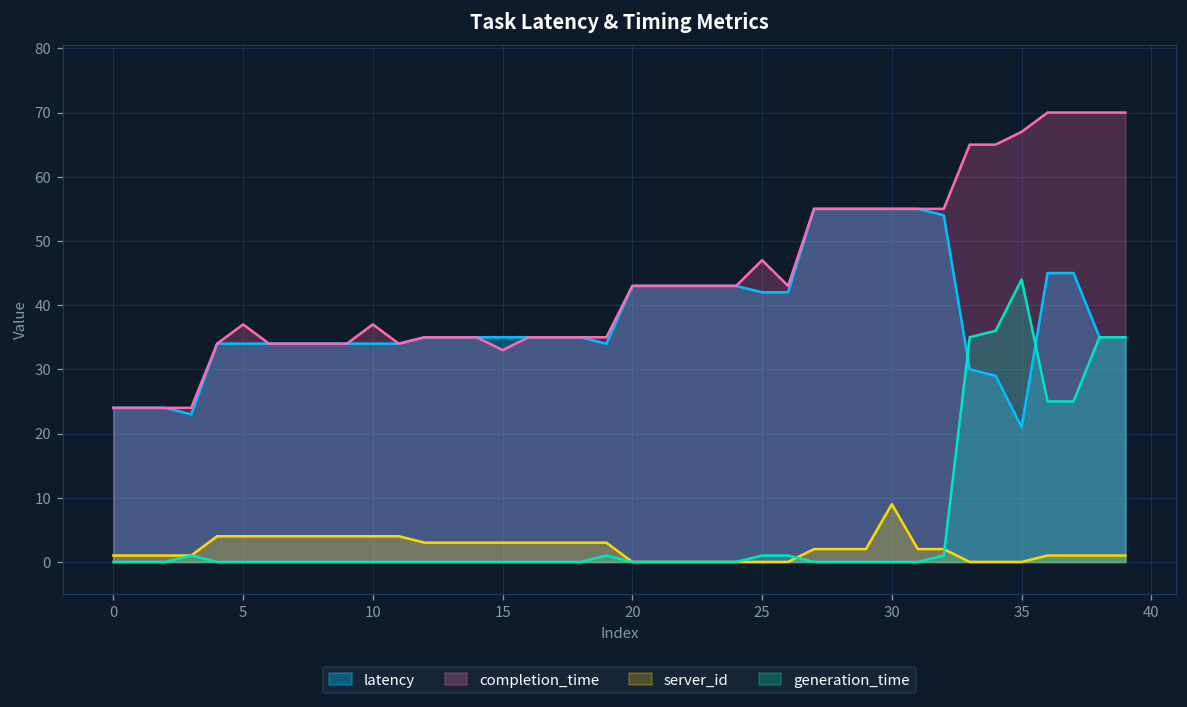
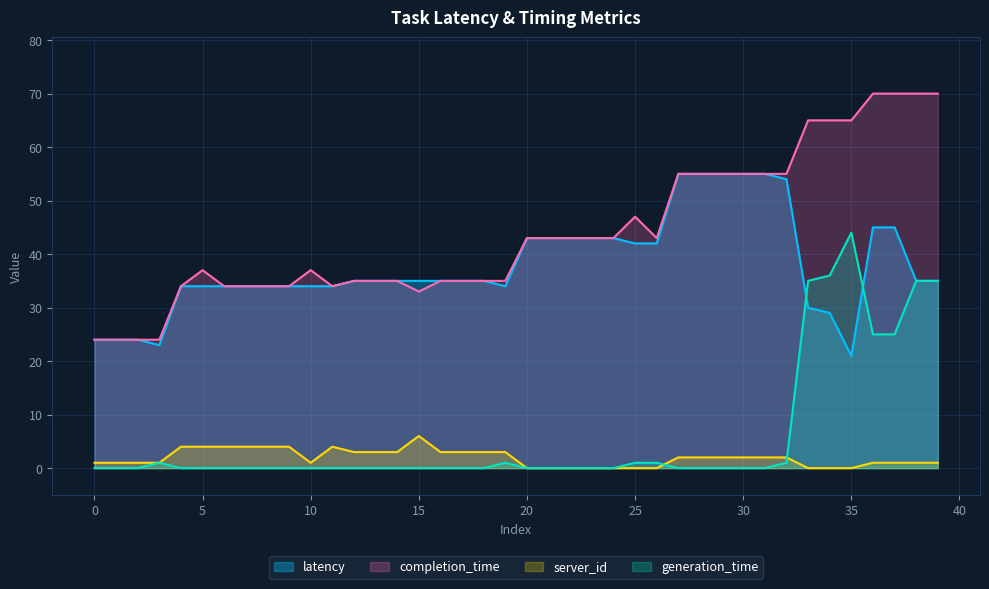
  {
    "completion_time": {
      "5": 37,
      "10": 37,
      "15": 33,
      "25": 47,
-     "35": 67
+     "35": 65
    },
    "server_id": {
      "0": 1,
      "5": 4,
-     "10": 4,
-     "15": 3,
+     "10": 1,
+     "15": 6,
      "25": 0,
-     "30": 9,
+     "30": 2,
      "35": 0
    }
  }
